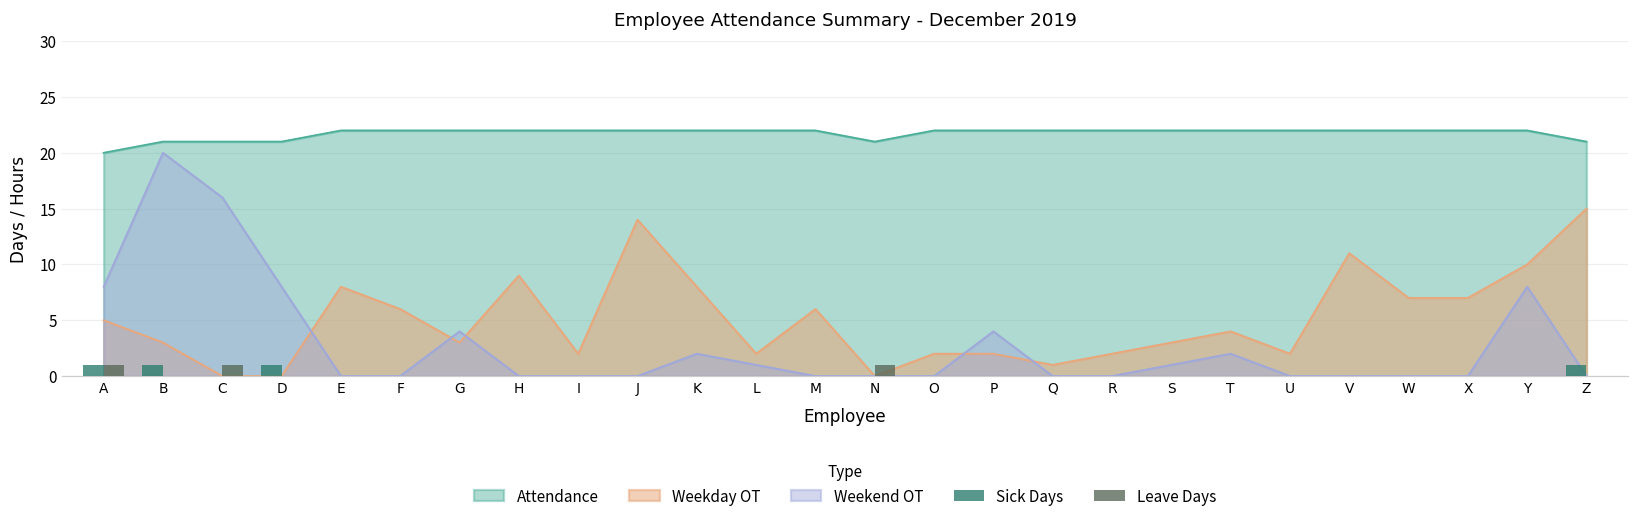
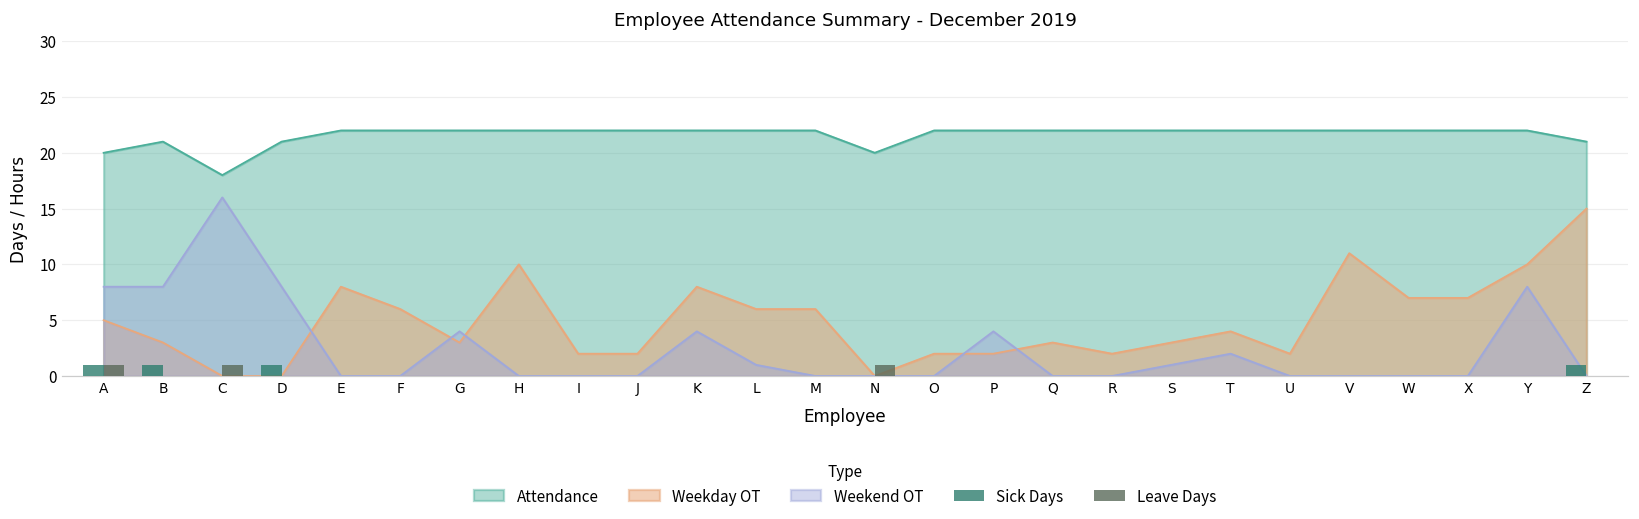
  {
    "Attendance": {
      "A": 20,
      "B": 21,
-     "C": 21,
+     "C": 18,
      "D": 21,
      "E": 22,
      "F": 22,
      "G": 22,
      "H": 22,
      "I": 22,
      "J": 22,
      "K": 22,
      "L": 22,
      "M": 22,
-     "N": 21,
+     "N": 20,
      "O": 22,
      "P": 22,
      "Q": 22,
      "R": 22,
      "S": 22,
      "T": 22,
      "U": 22,
      "V": 22,
      "W": 22,
      "X": 22,
      "Y": 22,
      "Z": 21
    },
    "Weekday OT": {
      "A": 5,
      "B": 3,
      "C": 0,
      "D": 0,
      "E": 8,
      "F": 6,
      "G": 3,
-     "H": 9,
+     "H": 10,
      "I": 2,
-     "J": 14,
+     "J": 2,
      "K": 8,
-     "L": 2,
+     "L": 6,
      "M": 6,
      "O": 2,
      "P": 2,
-     "Q": 1,
+     "Q": 3,
      "R": 2,
      "S": 3,
      "T": 4,
      "U": 2,
      "V": 11,
      "W": 7,
      "X": 7,
      "Y": 10,
      "Z": 15
    },
    "Weekend OT": {
      "A": 8,
-     "B": 20,
+     "B": 8,
      "C": 16,
      "D": 8,
      "E": 0,
      "F": 0,
      "G": 4,
      "H": 0,
      "I": 0,
      "J": 0,
-     "K": 2,
+     "K": 4,
      "L": 1,
      "M": 0,
      "O": 0,
      "P": 4,
      "Q": 0,
      "R": 0,
      "S": 1,
      "T": 2,
      "U": 0,
      "V": 0,
      "W": 0,
      "X": 0,
      "Y": 8,
      "Z": 0
    }
  }
